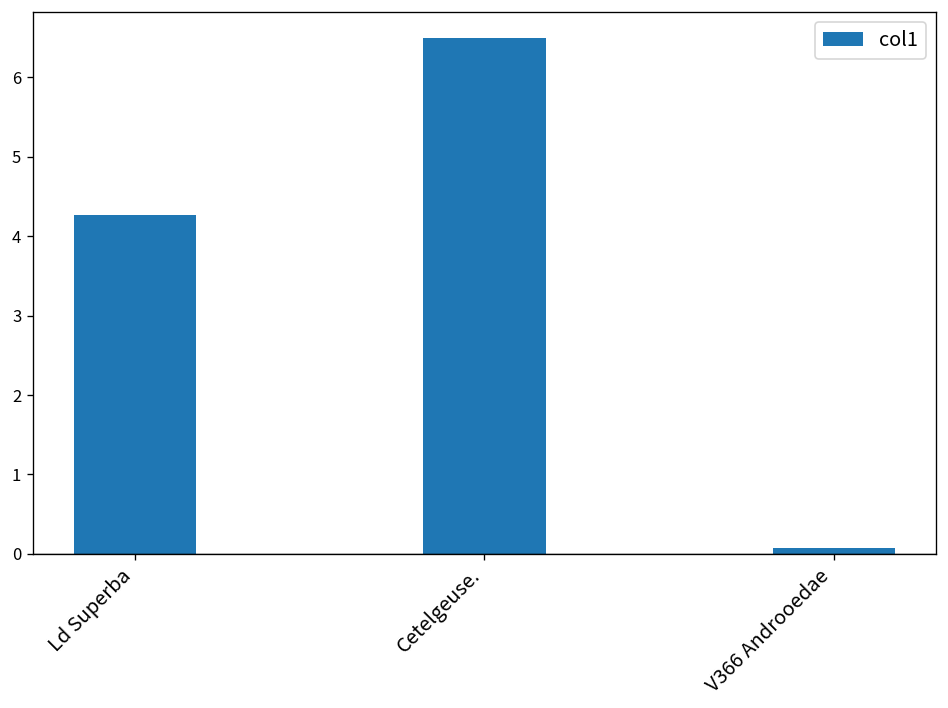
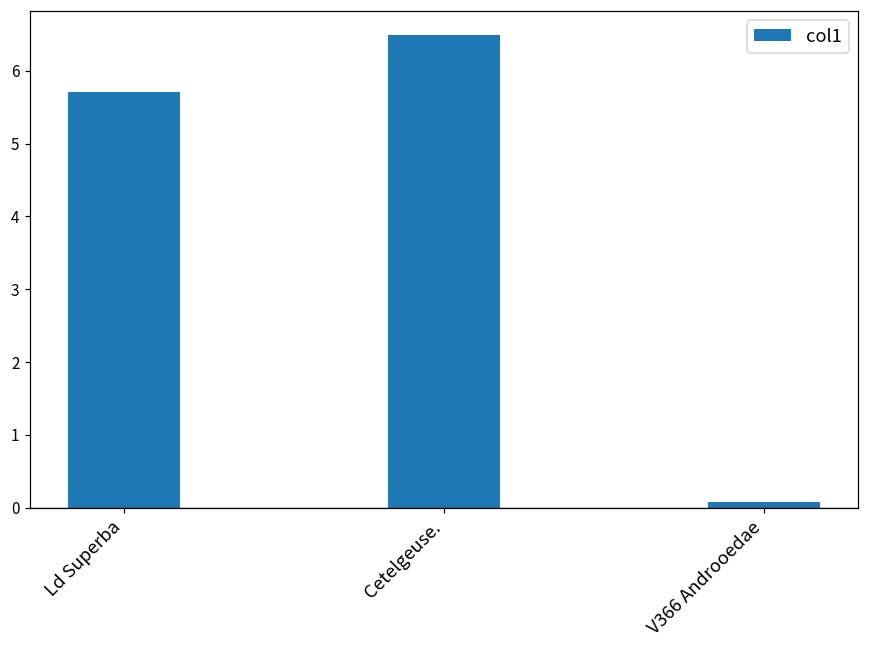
  {
-   "Ld Superba": 4.3,
+   "Ld Superba": 5.7,
    "Cetelgeuse.": 6.5,
    "V366 Androoedae": 0.1
  }
